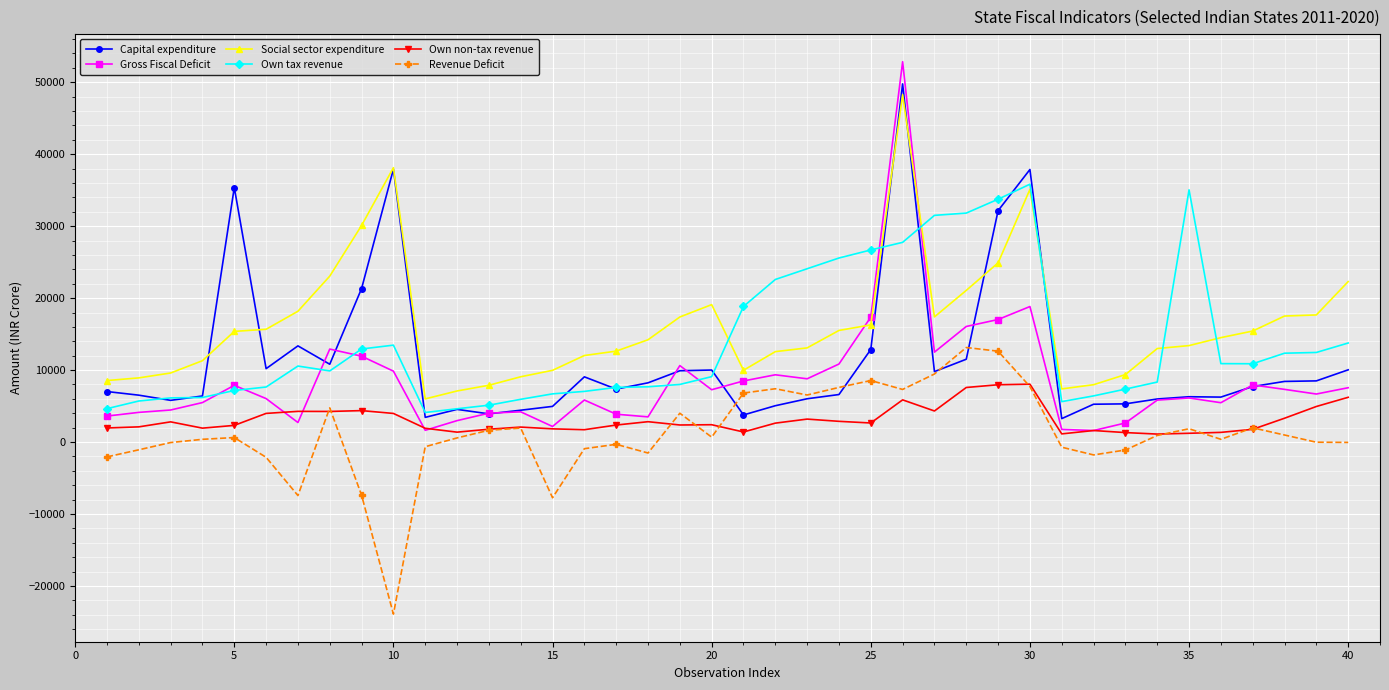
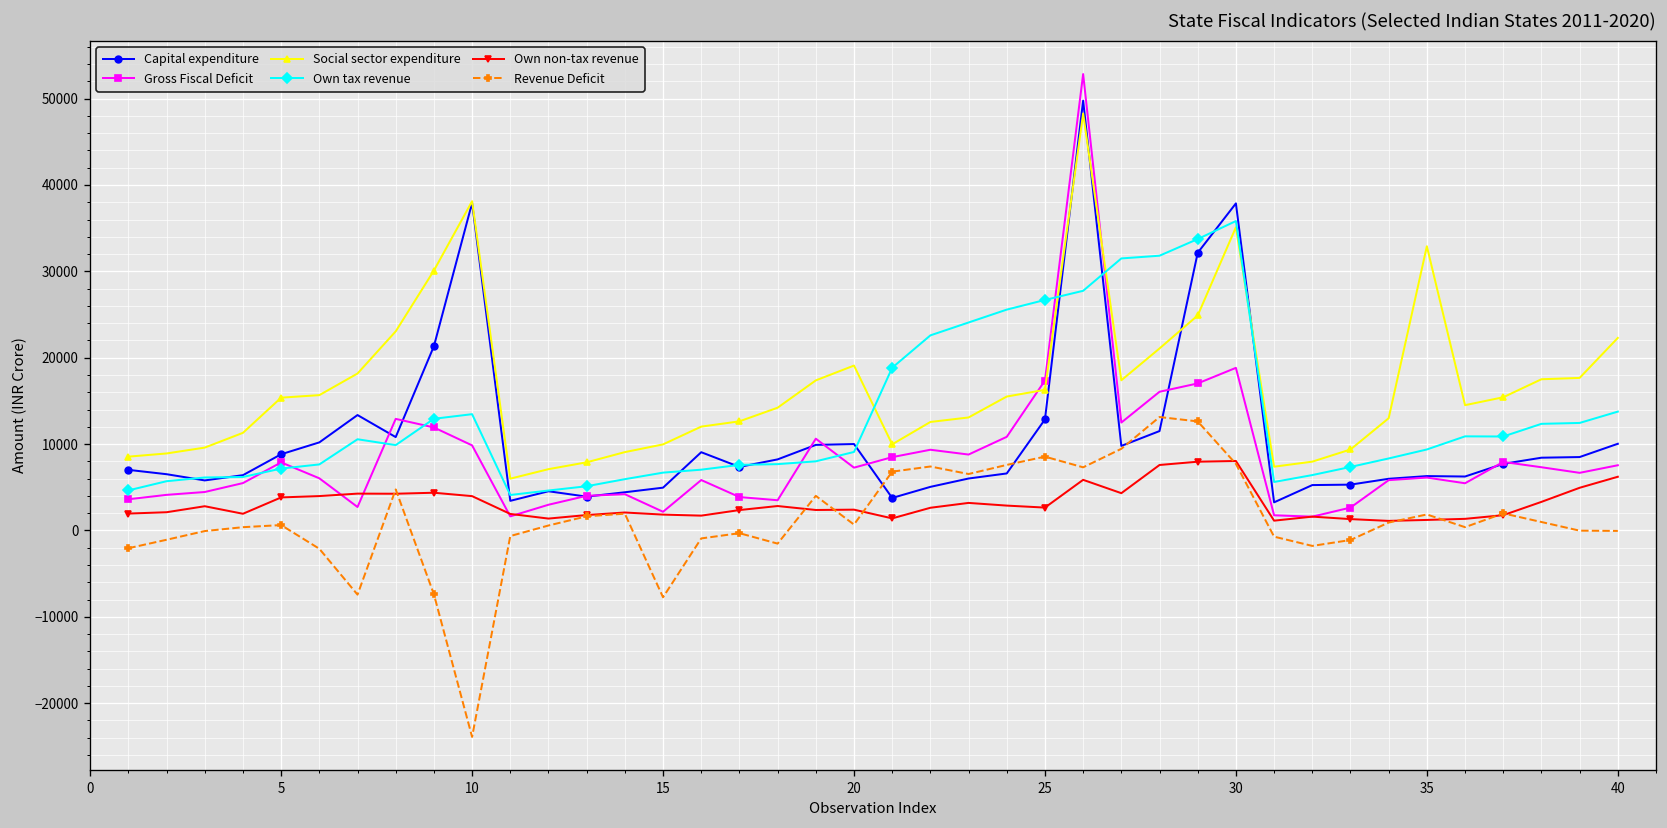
  {
    "Capital expenditure": {
-     "5": 35000,
+     "5": 9000,
      "15": 5000,
      "20": 10000,
      "25": 13000,
      "30": 38000,
      "40": 10000
    },
    "Gross Fiscal Deficit": {
      "5": 8000,
      "10": 10000,
      "20": 7000,
      "25": 17000,
      "30": 19000,
      "40": 8000
    },
    "Social sector expenditure": {
      "5": 15000,
      "15": 10000,
      "20": 19000,
      "25": 16000,
      "30": 35000,
-     "35": 13000,
+     "35": 33000,
      "40": 22000
    },
    "Own tax revenue": {
      "5": 7000,
      "10": 13000,
      "15": 7000,
      "20": 9000,
      "25": 27000,
      "30": 36000,
-     "35": 35000,
+     "35": 9000,
      "40": 14000
    },
    "Own non-tax revenue": {
-     "5": 2000,
+     "5": 4000,
      "10": 4000,
      "20": 2000,
      "25": 3000,
      "35": 1000,
      "40": 6000
    },
    "Revenue Deficit": {
      "5": 1000,
      "10": -24000,
      "15": -8000,
      "20": 1000,
      "25": 9000,
      "35": 2000,
      "40": 0
    }
  }
